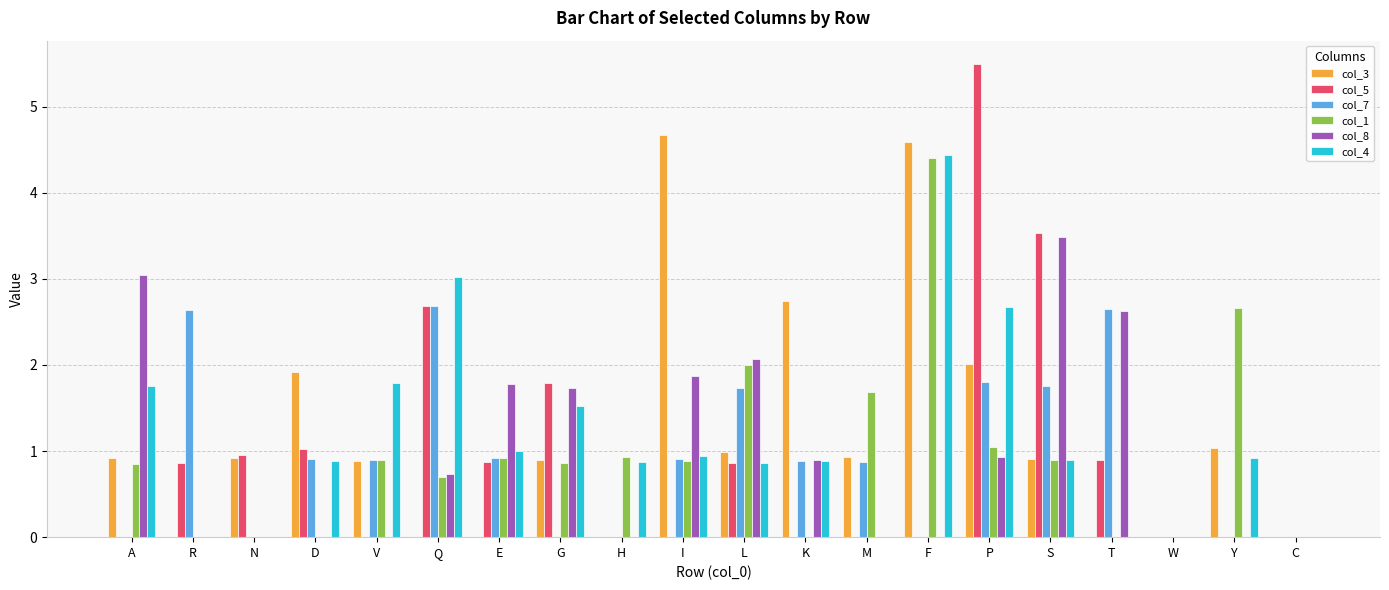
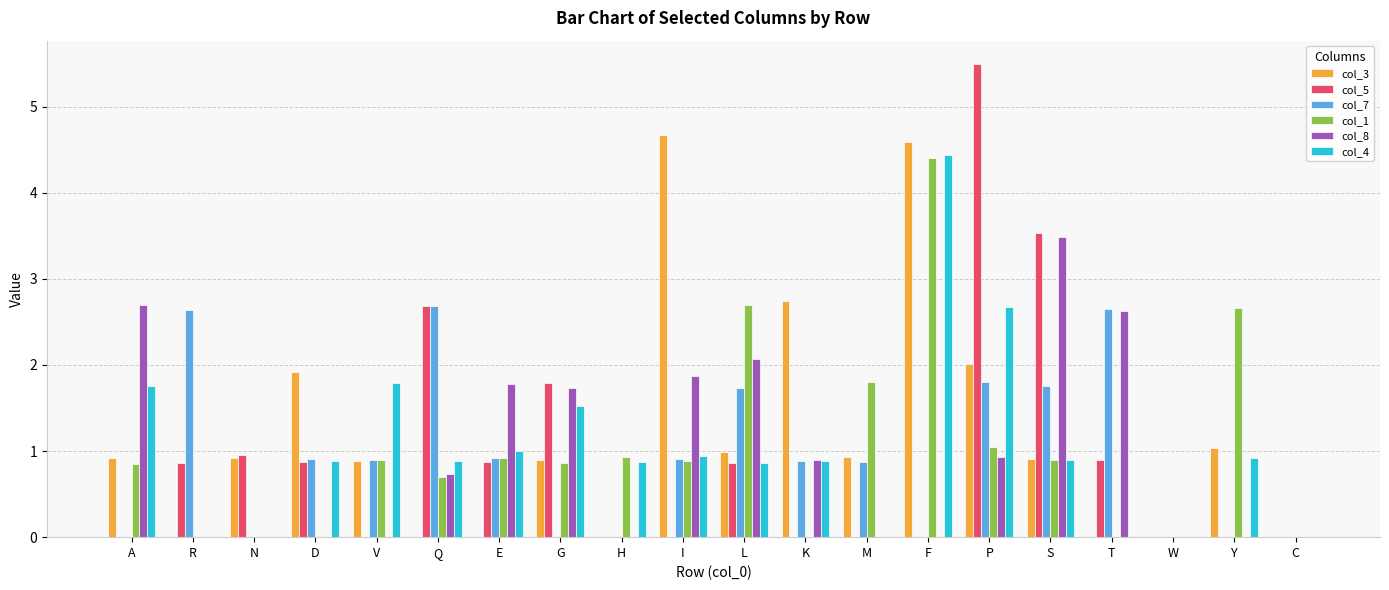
  {
    "col_3": {
      "A": 0.9,
      "R": 0.0,
      "N": 0.9,
      "D": 1.9,
      "V": 0.9,
      "Q": 0.0,
      "E": 0.0,
      "G": 0.9,
      "H": 0.0,
      "I": 4.7,
      "L": 1.0,
      "K": 2.7,
      "M": 0.9,
      "F": 4.6,
      "P": 2.0,
      "S": 0.9,
      "T": 0.0,
      "W": 0.0,
      "Y": 1.0,
      "C": 0.0
    },
    "col_5": {
      "A": 0.0,
      "R": 0.9,
      "N": 1.0,
-     "D": 1.0,
+     "D": 0.9,
      "V": 0.0,
      "Q": 2.7,
      "E": 0.9,
      "G": 1.8,
      "H": 0.0,
      "I": 0.0,
      "L": 0.9,
      "K": 0.0,
      "M": 0.0,
      "F": 0.0,
      "P": 5.5,
      "S": 3.5,
      "T": 0.9,
      "W": 0.0,
      "Y": 0.0,
      "C": 0.0
    },
    "col_7": {
      "A": 0.0,
      "R": 2.6,
      "N": 0.0,
      "D": 0.9,
      "V": 0.9,
      "Q": 2.7,
      "E": 0.9,
      "G": 0.0,
      "H": 0.0,
      "I": 0.9,
      "L": 1.7,
      "K": 0.9,
      "M": 0.9,
      "F": 0.0,
      "P": 1.8,
      "S": 1.8,
      "T": 2.7,
      "W": 0.0,
      "Y": 0.0,
      "C": 0.0
    },
    "col_1": {
      "A": 0.9,
      "R": 0.0,
      "N": 0.0,
      "D": 0.0,
      "V": 0.9,
      "Q": 0.7,
      "E": 0.9,
      "G": 0.9,
      "H": 0.9,
      "I": 0.9,
-     "L": 2.0,
+     "L": 2.7,
      "K": 0.0,
-     "M": 1.7,
+     "M": 1.8,
      "F": 4.4,
      "P": 1.1,
      "S": 0.9,
      "T": 0.0,
      "W": 0.0,
      "Y": 2.7,
      "C": 0.0
    },
    "col_8": {
-     "A": 3.0,
+     "A": 2.7,
      "R": 0.0,
      "N": 0.0,
      "D": 0.0,
      "V": 0.0,
      "Q": 0.7,
      "E": 1.8,
      "G": 1.7,
      "H": 0.0,
      "I": 1.9,
      "L": 2.1,
      "K": 0.9,
      "M": 0.0,
      "F": 0.0,
      "P": 0.9,
      "S": 3.5,
      "T": 2.6,
      "W": 0.0,
      "Y": 0.0,
      "C": 0.0
    },
    "col_4": {
      "A": 1.8,
      "R": 0.0,
      "N": 0.0,
      "D": 0.9,
      "V": 1.8,
-     "Q": 3.0,
+     "Q": 0.9,
      "E": 1.0,
      "G": 1.5,
      "H": 0.9,
      "I": 0.9,
      "L": 0.9,
      "K": 0.9,
      "M": 0.0,
      "F": 4.4,
      "P": 2.7,
      "S": 0.9,
      "T": 0.0,
      "W": 0.0,
      "Y": 0.9,
      "C": 0.0
    }
  }
